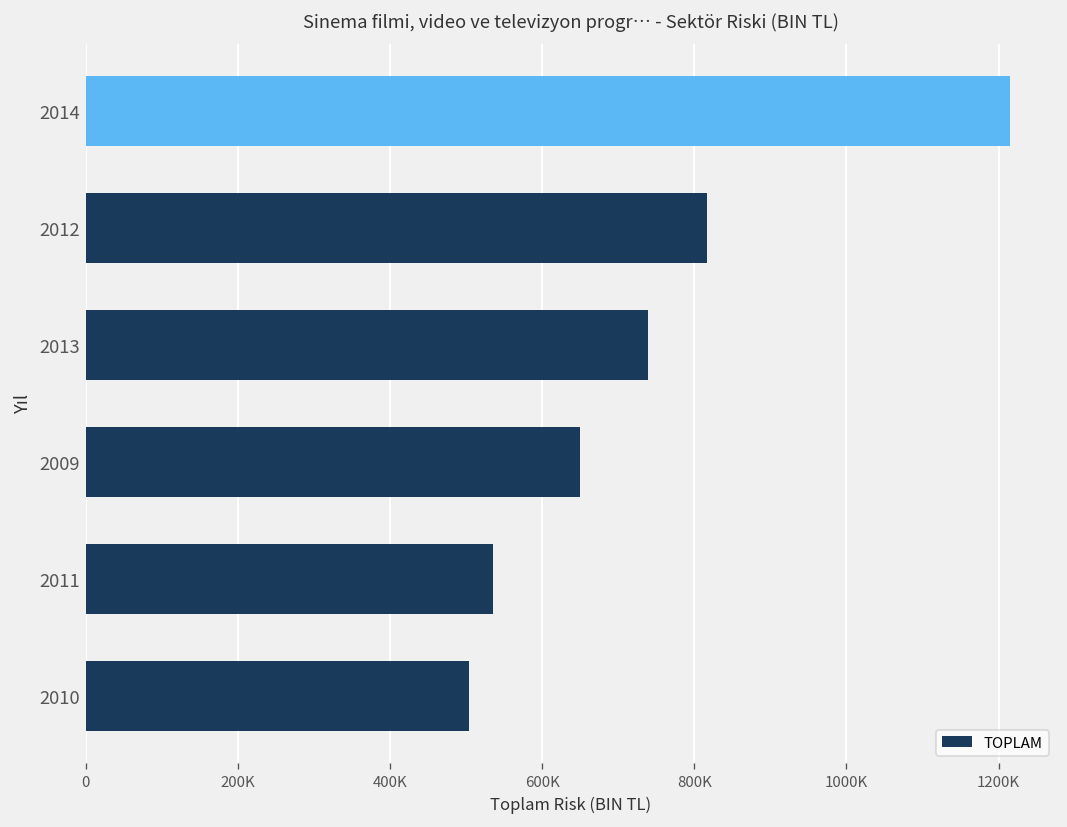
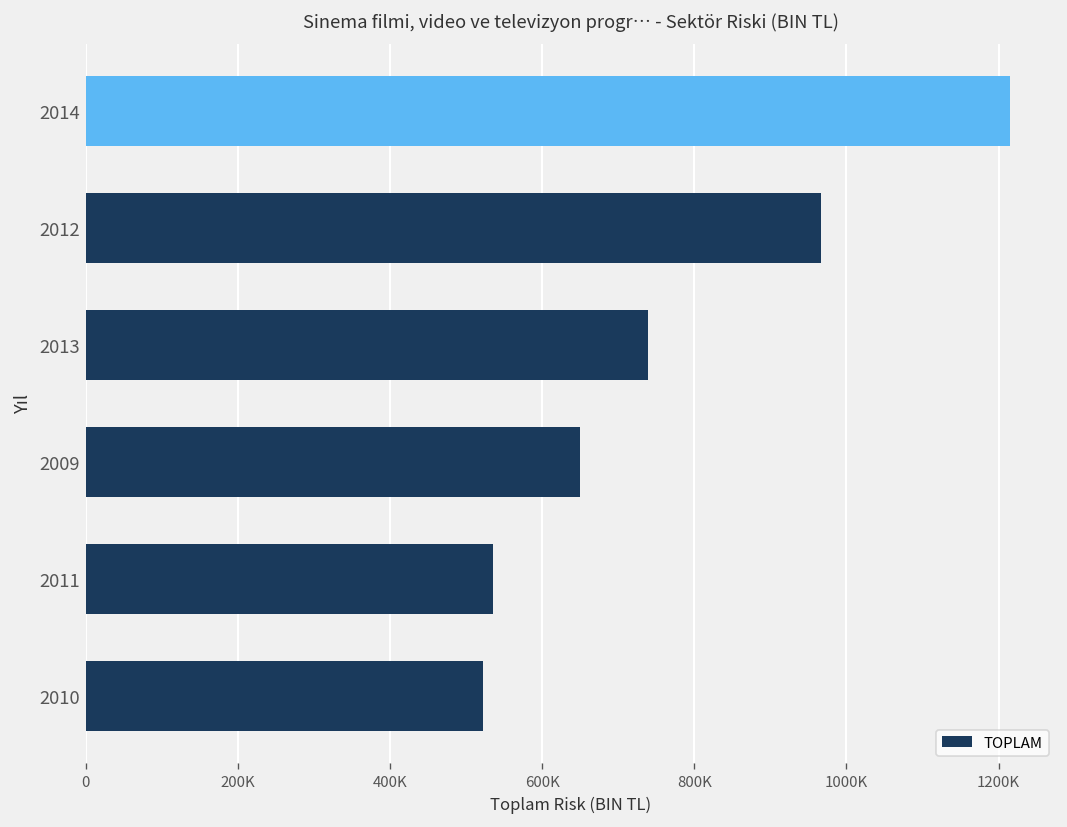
  {
    "2014": 1210000,
-   "2012": 820000,
+   "2012": 970000,
    "2013": 740000,
    "2009": 650000,
    "2011": 540000,
-   "2010": 500000
+   "2010": 520000
  }
